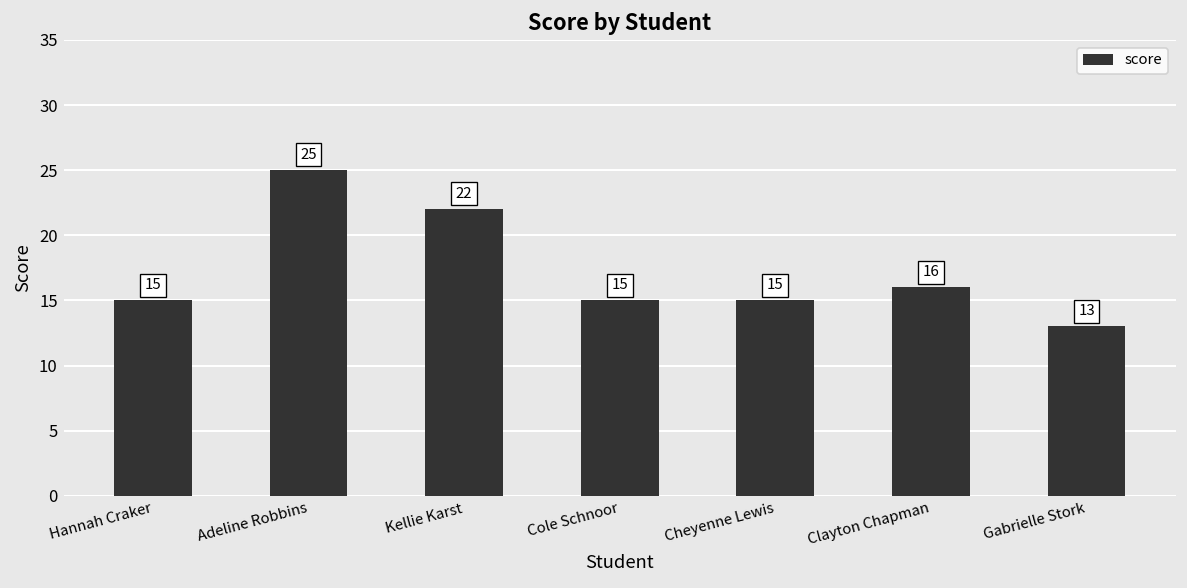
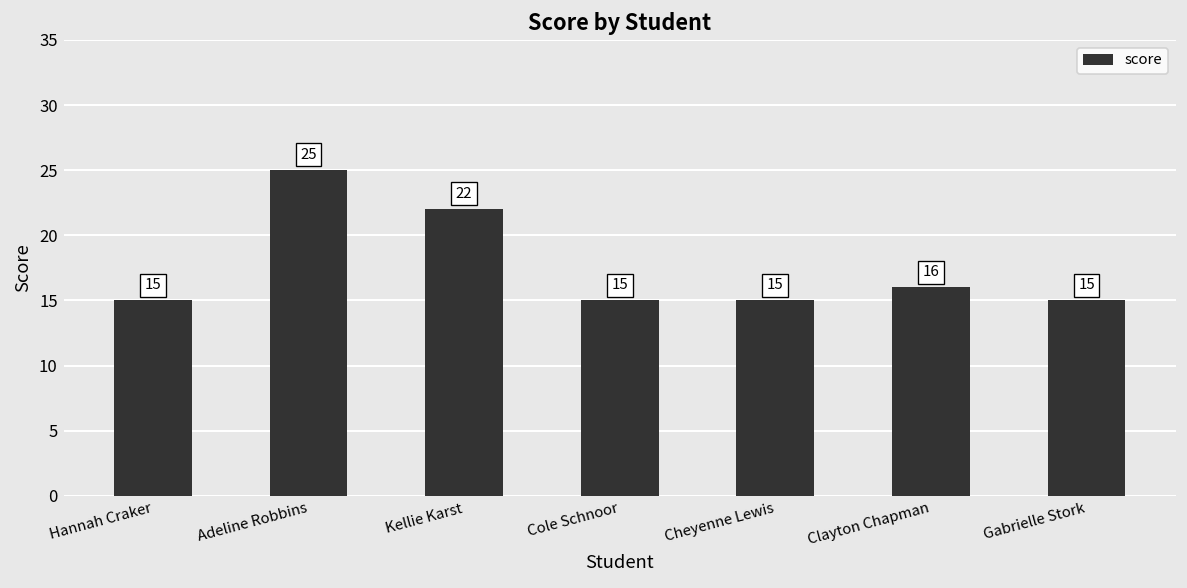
  {
-   "Gabrielle Stork": 13
+   "Gabrielle Stork": 15
  }
